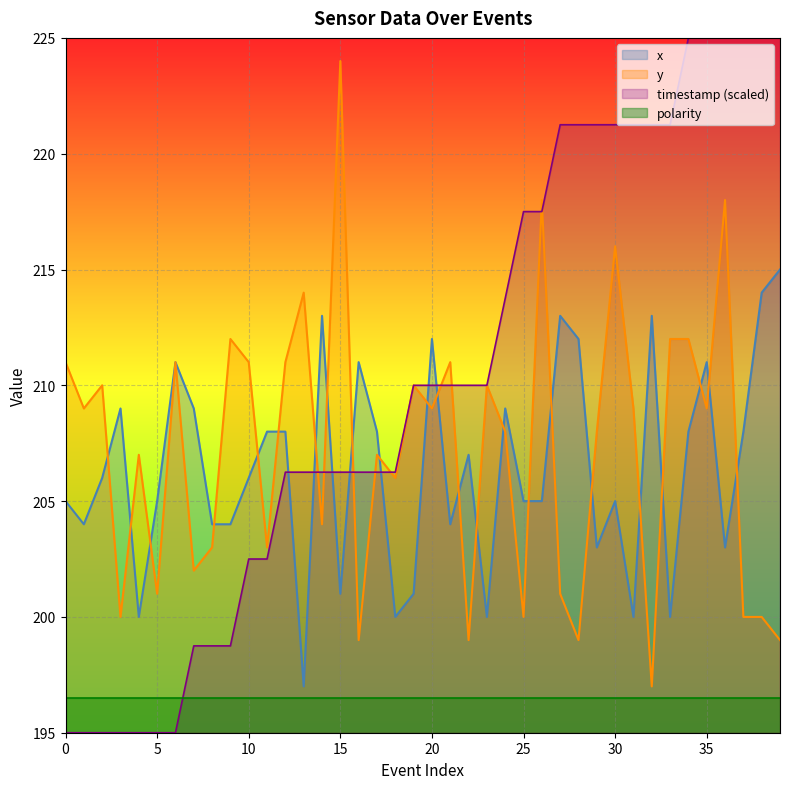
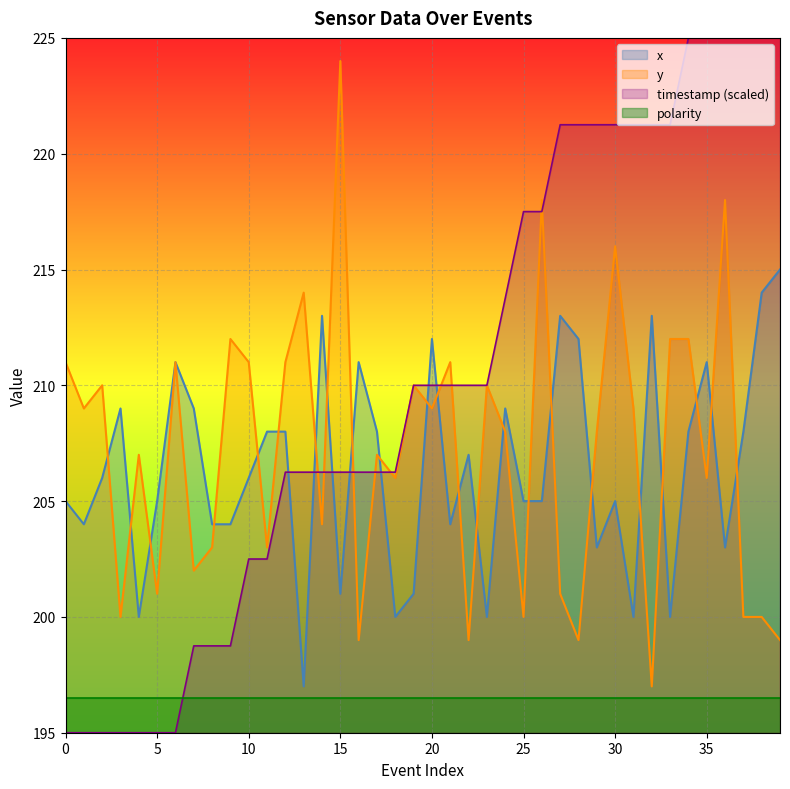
  {
    "y": {
      "0": 211,
      "5": 201,
      "10": 211,
      "15": 224,
      "20": 209,
      "25": 200,
      "30": 216,
-     "35": 209
+     "35": 206
    },
    "polarity": {
      "0": 196.5,
      "5": 196.5,
      "10": 196.5,
      "15": 196.5,
      "20": 196.5,
      "25": 196.5,
      "30": 196.5,
      "35": 196.5
    }
  }
